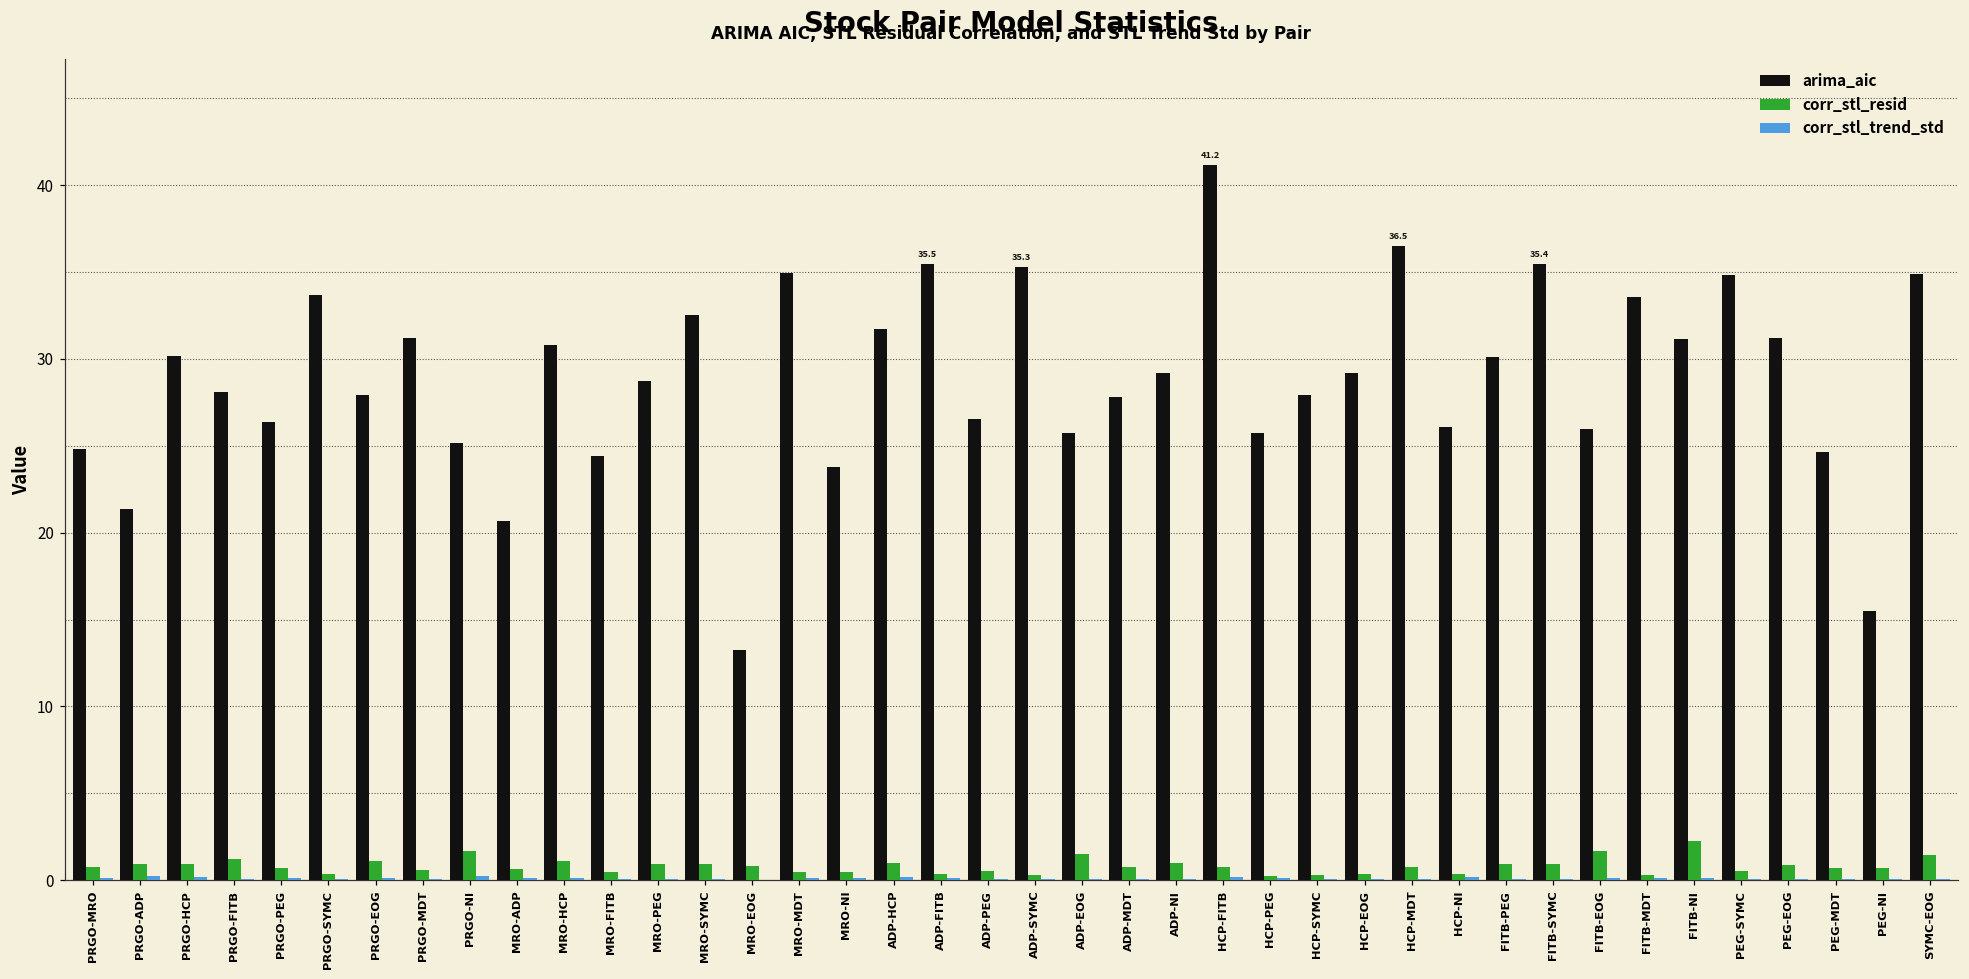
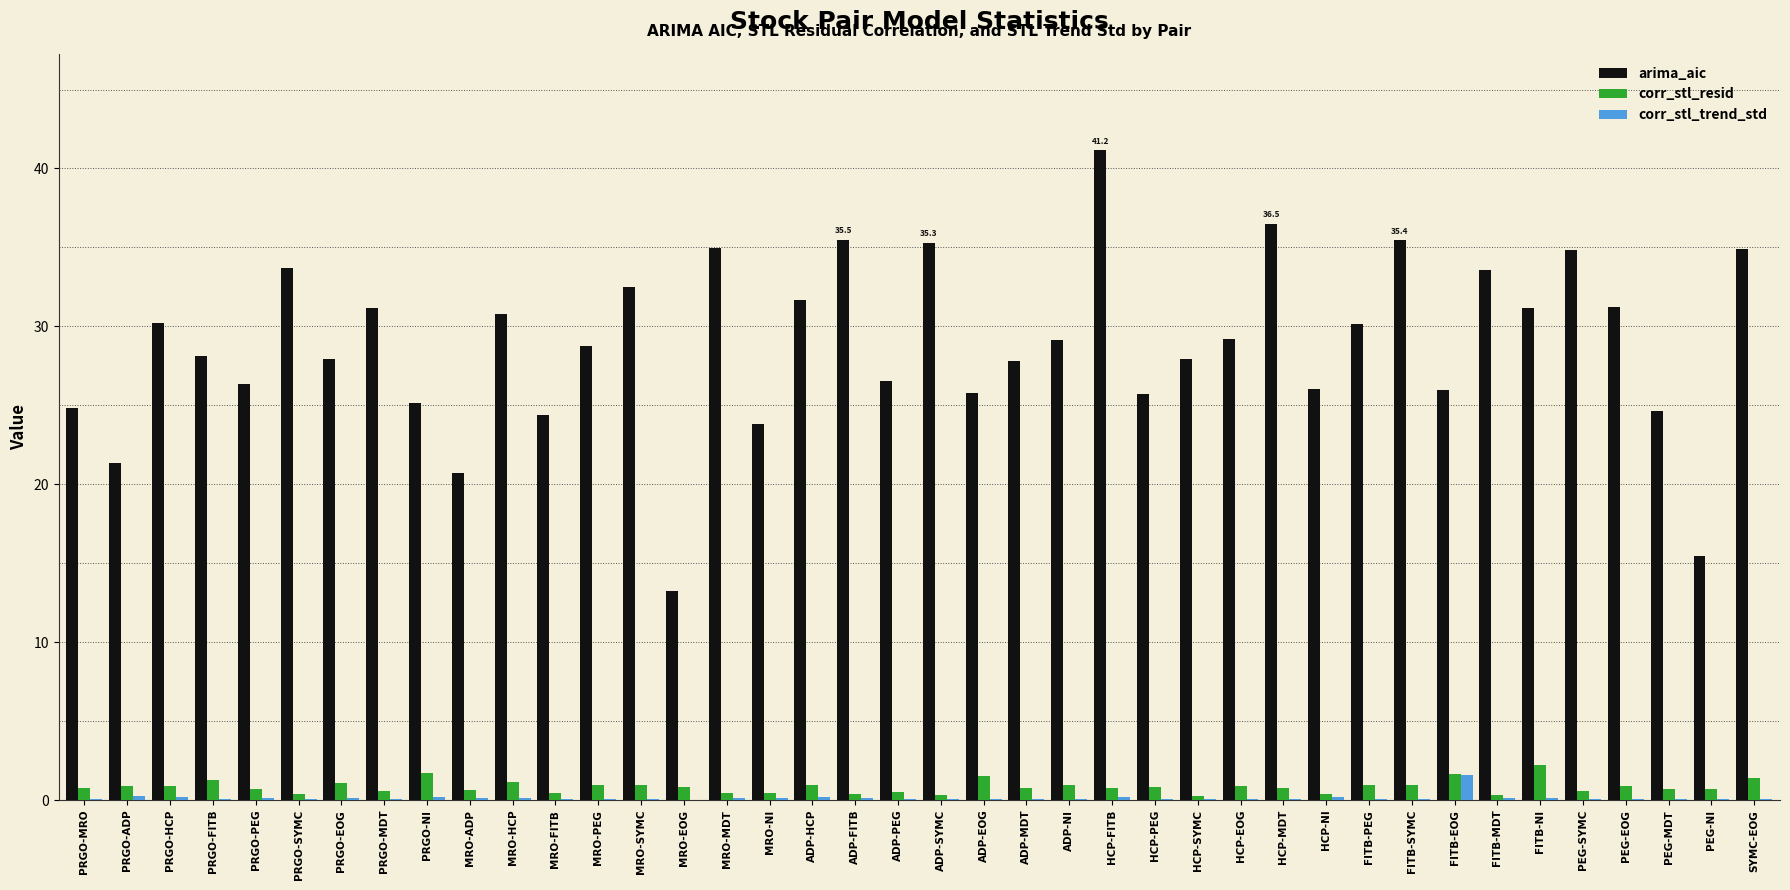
  {
    "arima_aic": {
      "ADP-FITB": 35.5,
      "ADP-SYMC": 35.3,
      "HCP-FITB": 41.2,
      "HCP-MDT": 36.5,
      "FITB-SYMC": 35.4
    },
    "corr_stl_resid": {
      "PRGO-MRO": 0.7,
      "PRGO-ADP": 0.9,
      "PRGO-HCP": 0.9,
      "PRGO-FITB": 1.2,
      "PRGO-PEG": 0.7,
      "PRGO-SYMC": 0.4,
      "PRGO-EOG": 1.1,
      "PRGO-MDT": 0.6,
      "PRGO-NI": 1.7,
      "MRO-ADP": 0.6,
      "MRO-HCP": 1.1,
      "MRO-FITB": 0.5,
      "MRO-PEG": 0.9,
      "MRO-SYMC": 0.9,
      "MRO-EOG": 0.8,
      "MRO-MDT": 0.5,
      "MRO-NI": 0.4,
      "ADP-HCP": 1.0,
      "ADP-FITB": 0.4,
      "ADP-PEG": 0.5,
      "ADP-SYMC": 0.3,
      "ADP-EOG": 1.5,
      "ADP-MDT": 0.7,
      "ADP-NI": 1.0,
      "HCP-FITB": 0.8,
-     "HCP-PEG": 0.3,
+     "HCP-PEG": 0.8,
      "HCP-SYMC": 0.3,
-     "HCP-EOG": 0.4,
+     "HCP-EOG": 0.9,
      "HCP-MDT": 0.7,
      "HCP-NI": 0.4,
      "FITB-PEG": 0.9,
      "FITB-SYMC": 0.9,
      "FITB-EOG": 1.6,
      "FITB-MDT": 0.3,
      "FITB-NI": 2.2,
      "PEG-SYMC": 0.5,
      "PEG-EOG": 0.9,
      "PEG-MDT": 0.7,
      "PEG-NI": 0.7,
      "SYMC-EOG": 1.4
    },
    "corr_stl_trend_std": {
      "PRGO-ADP": 0.3,
      "PRGO-HCP": 0.2,
      "PRGO-NI": 0.2,
      "ADP-HCP": 0.2,
      "HCP-FITB": 0.2,
      "HCP-NI": 0.2,
-     "FITB-EOG": 0.1
+     "FITB-EOG": 1.6
    }
  }
